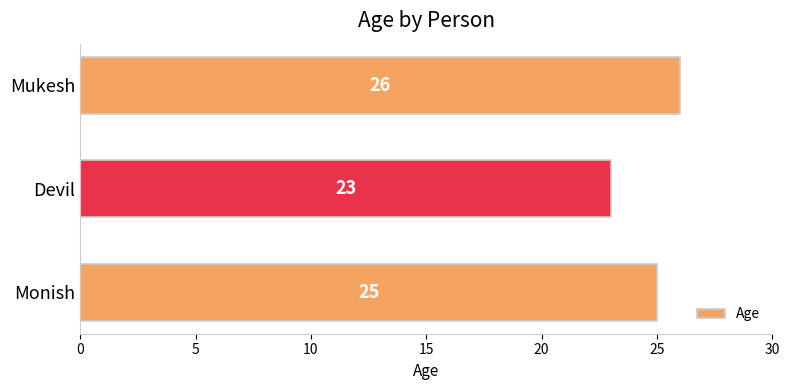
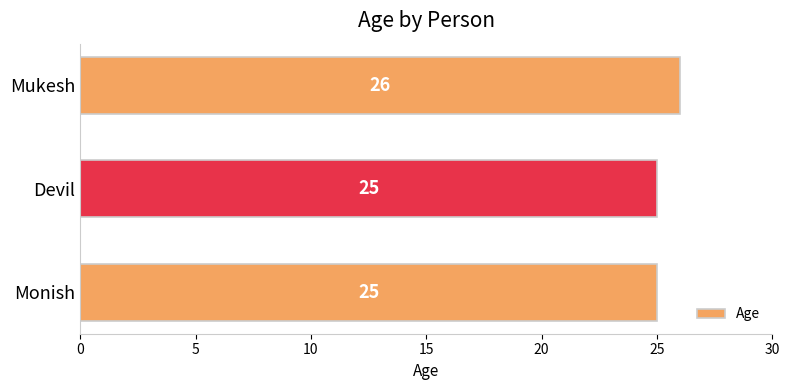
  {
    "Mukesh": 26,
-   "Devil": 23,
+   "Devil": 25,
    "Monish": 25
  }
